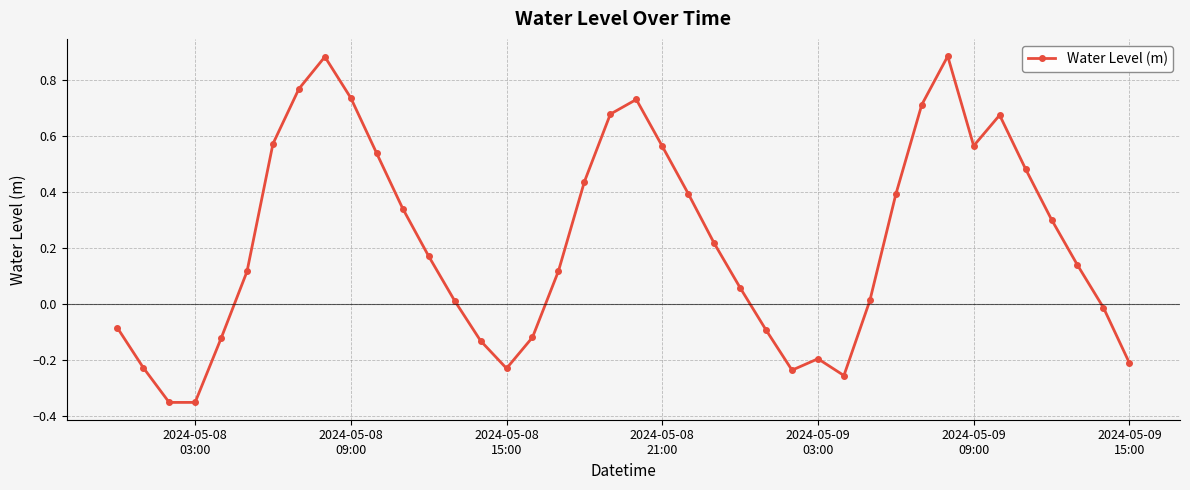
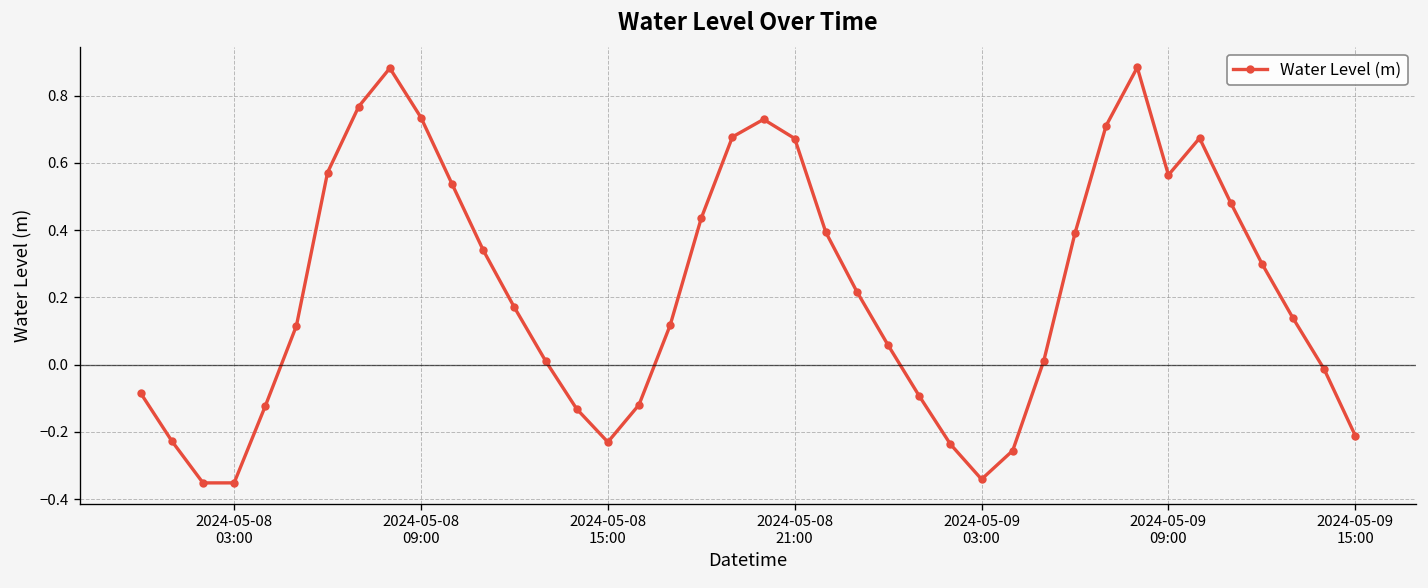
  {
    "2024-05-08 03:00": -0.35,
    "2024-05-08 09:00": 0.73,
    "2024-05-08 15:00": -0.23,
-   "2024-05-08 21:00": 0.56,
-   "2024-05-09 03:00": -0.20,
+   "2024-05-08 21:00": 0.67,
+   "2024-05-09 03:00": -0.34,
    "2024-05-09 09:00": 0.56,
    "2024-05-09 15:00": -0.21
  }
